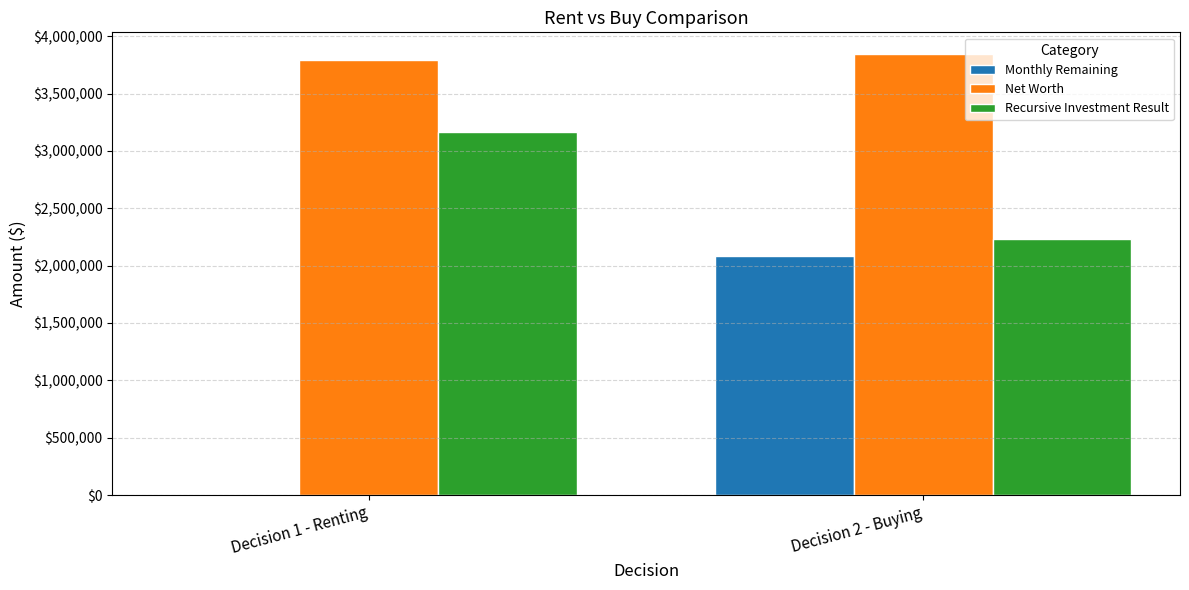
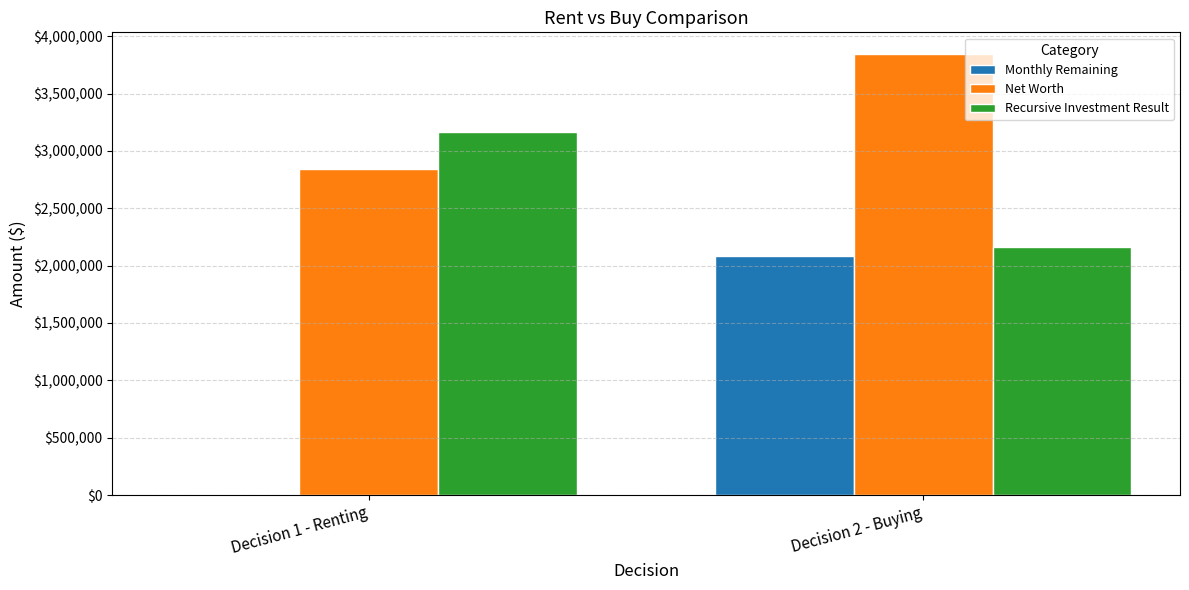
  {
    "Monthly Remaining": {
      "Decision 2 - Buying": "$2,080,000"
    },
    "Net Worth": {
-     "Decision 1 - Renting": "$3,790,000",
+     "Decision 1 - Renting": "$2,840,000",
      "Decision 2 - Buying": "$3,840,000"
    },
    "Recursive Investment Result": {
      "Decision 1 - Renting": "$3,170,000",
-     "Decision 2 - Buying": "$2,230,000"
+     "Decision 2 - Buying": "$2,160,000"
    }
  }
